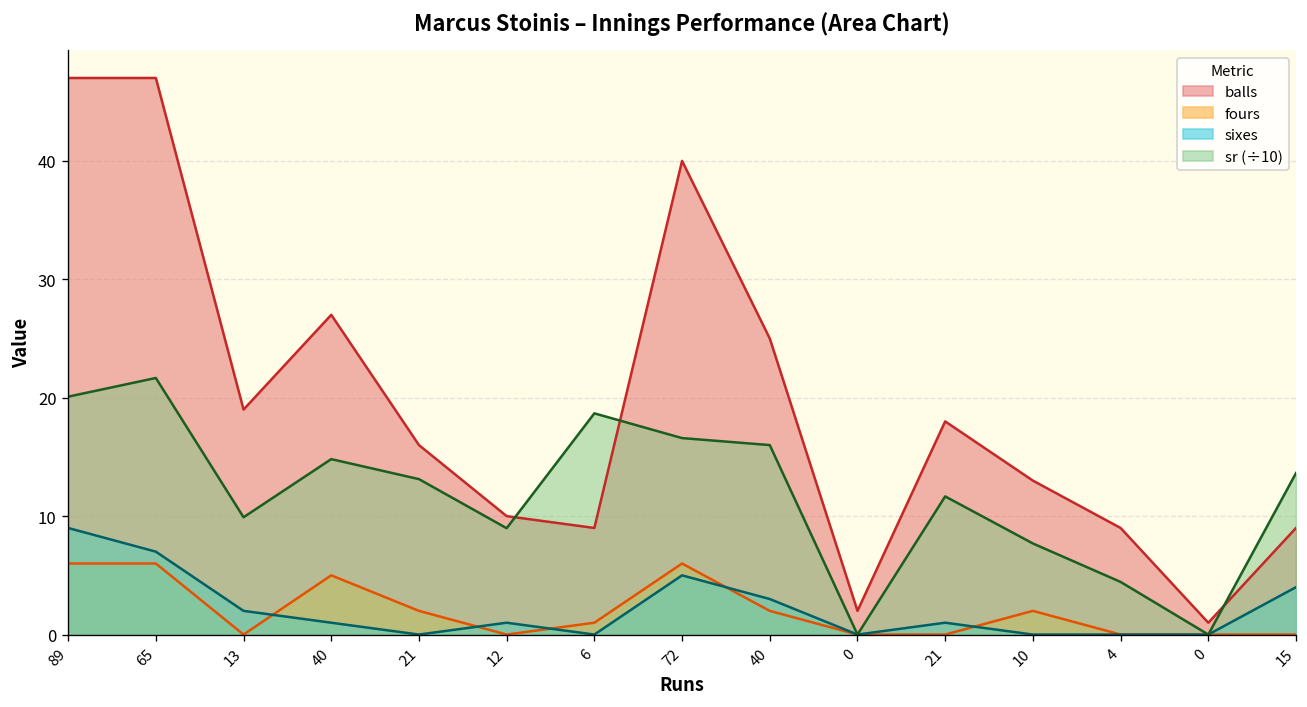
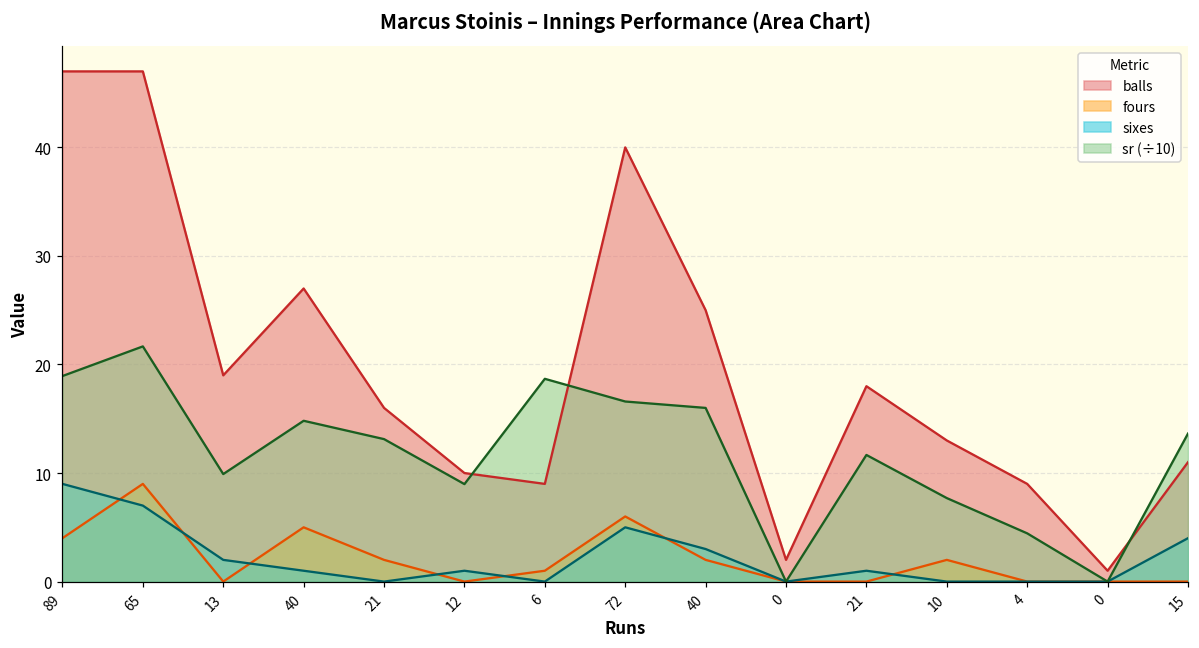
  {
    "balls": {
      "89": 47,
      "65": 47,
      "13": 19,
      "12": 10,
      "6": 9,
      "72": 40,
      "10": 13,
      "4": 9,
-     "15": 9
+     "15": 11
    },
    "fours": {
-     "89": 6,
-     "65": 6,
+     "89": 4,
+     "65": 9,
      "13": 0,
      "12": 0,
      "6": 1,
      "72": 6,
      "10": 2,
      "15": 0
    },
    "sixes": {
      "89": 9,
      "65": 7,
      "13": 2,
      "12": 1,
      "6": 0,
      "72": 5,
      "10": 0,
      "15": 4
    },
    "sr (÷10)": {
-     "89": 20,
+     "89": 19,
      "65": 22,
      "13": 10,
      "12": 9,
      "6": 19,
      "72": 17,
      "10": 8,
      "4": 4,
      "15": 14
    }
  }
